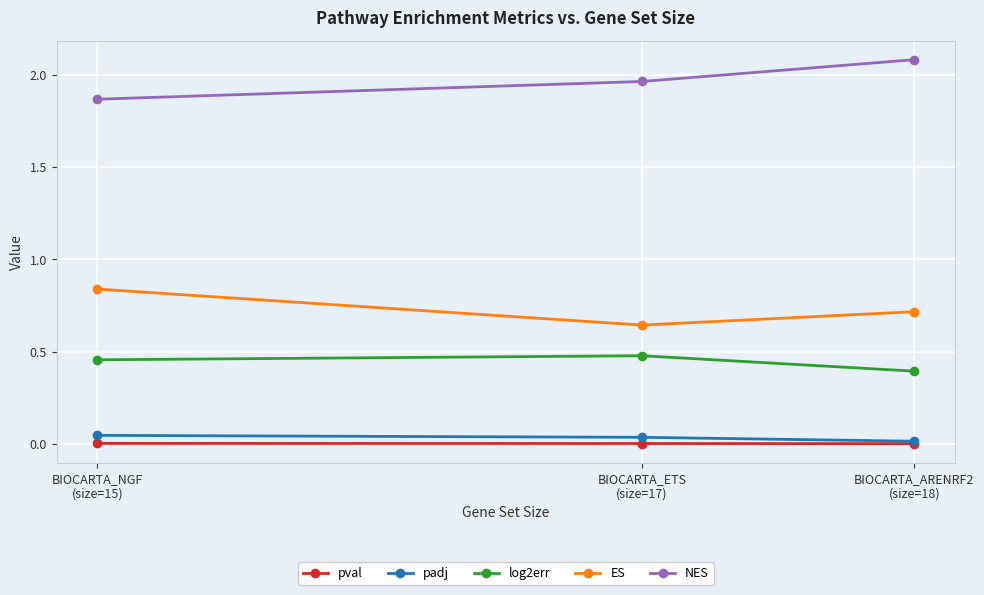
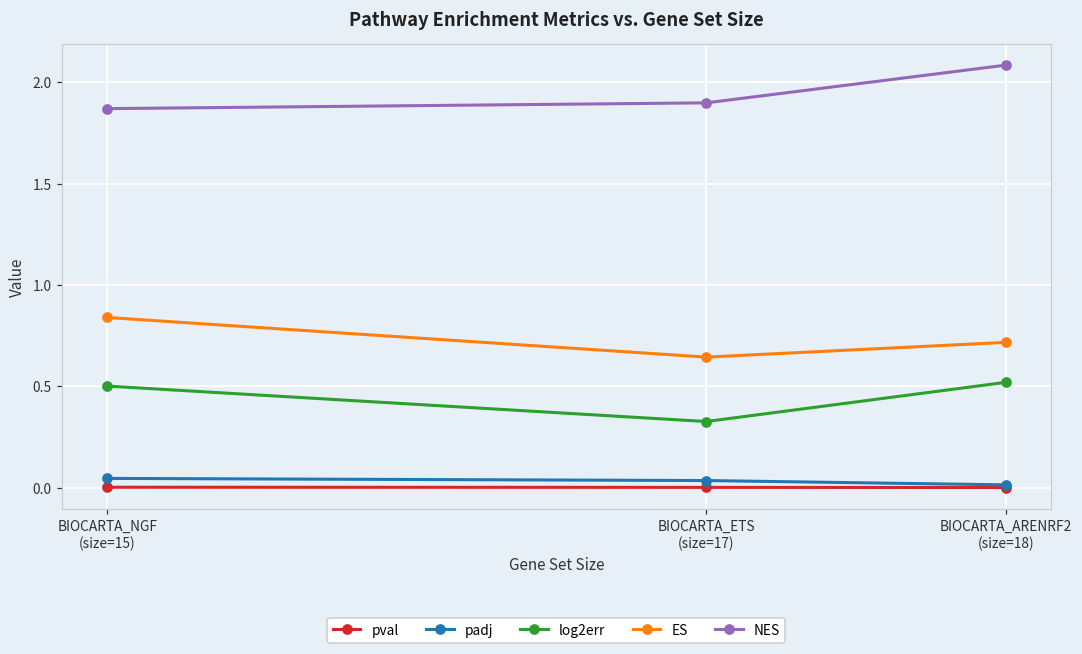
  {
    "pval": {
      "BIOCARTA_NGF (size=15)": 0.00,
      "BIOCARTA_ETS (size=17)": 0.00
    },
    "padj": {
      "BIOCARTA_NGF (size=15)": 0.05,
      "BIOCARTA_ETS (size=17)": 0.03
    },
    "log2err": {
-     "BIOCARTA_NGF (size=15)": 0.46,
-     "BIOCARTA_ETS (size=17)": 0.48,
-     "BIOCARTA_ARENRF2 (size=18)": 0.39
+     "BIOCARTA_NGF (size=15)": 0.50,
+     "BIOCARTA_ETS (size=17)": 0.33,
+     "BIOCARTA_ARENRF2 (size=18)": 0.52
    },
    "ES": {
      "BIOCARTA_NGF (size=15)": 0.84,
      "BIOCARTA_ETS (size=17)": 0.64,
      "BIOCARTA_ARENRF2 (size=18)": 0.72
    },
    "NES": {
      "BIOCARTA_NGF (size=15)": 1.87,
-     "BIOCARTA_ETS (size=17)": 1.97,
+     "BIOCARTA_ETS (size=17)": 1.90,
      "BIOCARTA_ARENRF2 (size=18)": 2.08
    }
  }
